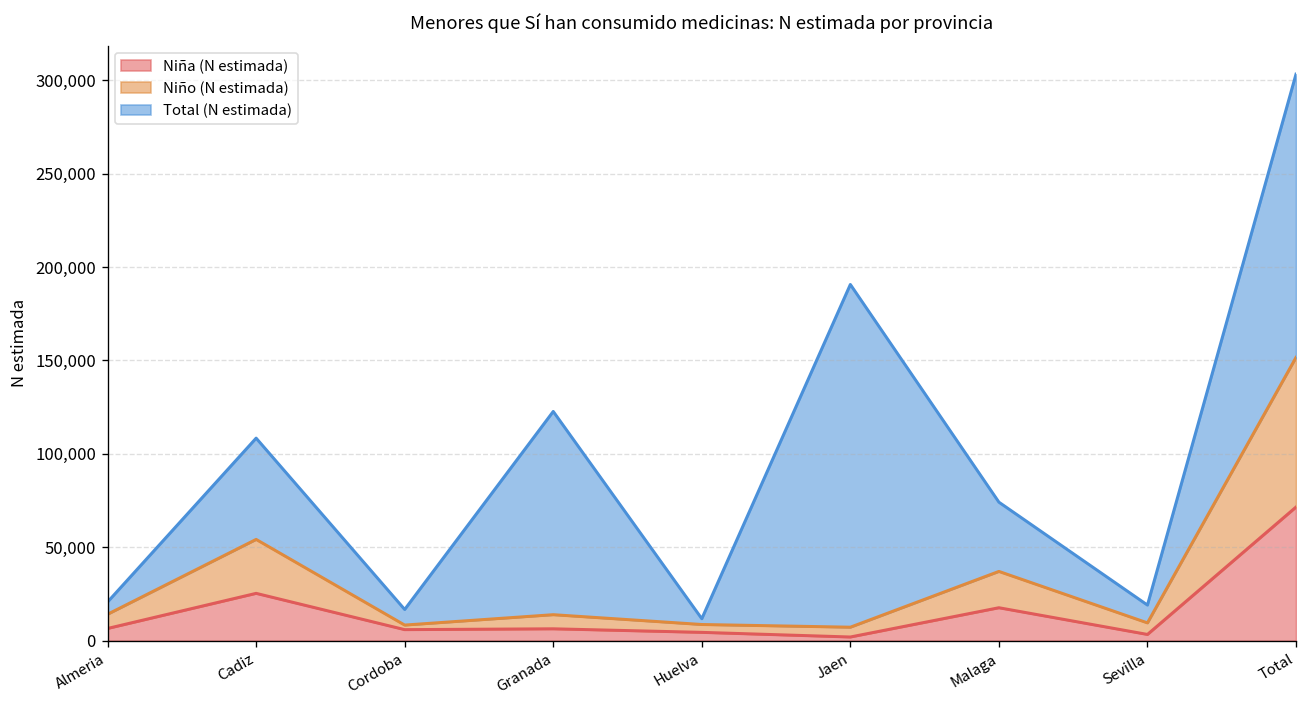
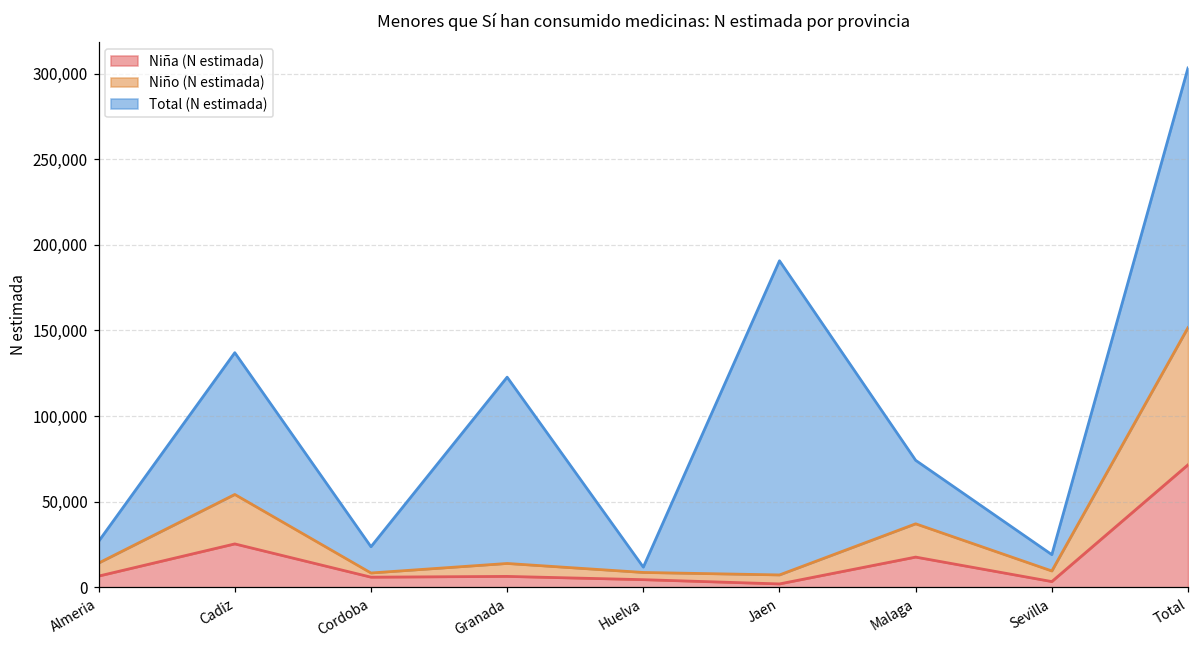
  {
    "Total (N estimada)": {
-     "Almeria": "7,000",
-     "Cadiz": "54,000",
-     "Cordoba": "8,000",
+     "Almeria": "13,000",
+     "Cadiz": "83,000",
+     "Cordoba": "15,000",
      "Granada": "109,000",
      "Huelva": "3,000",
      "Jaen": "183,000",
      "Malaga": "37,000",
      "Sevilla": "10,000",
      "Total": "152,000"
    }
  }
